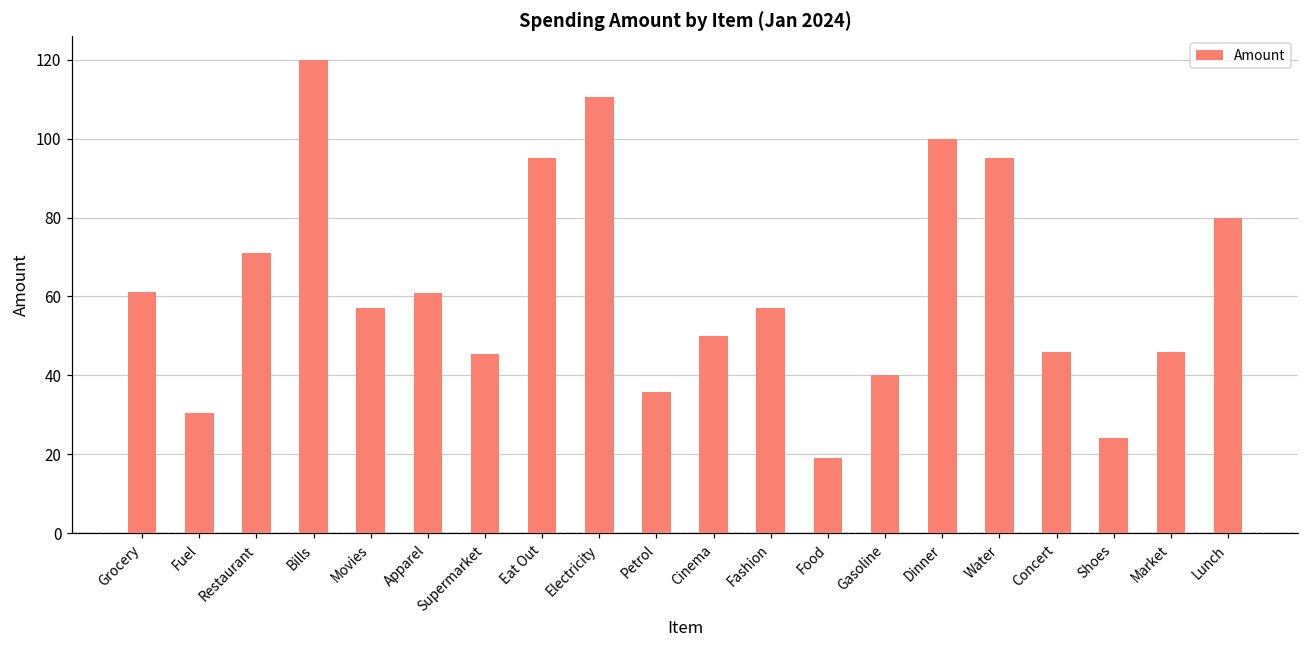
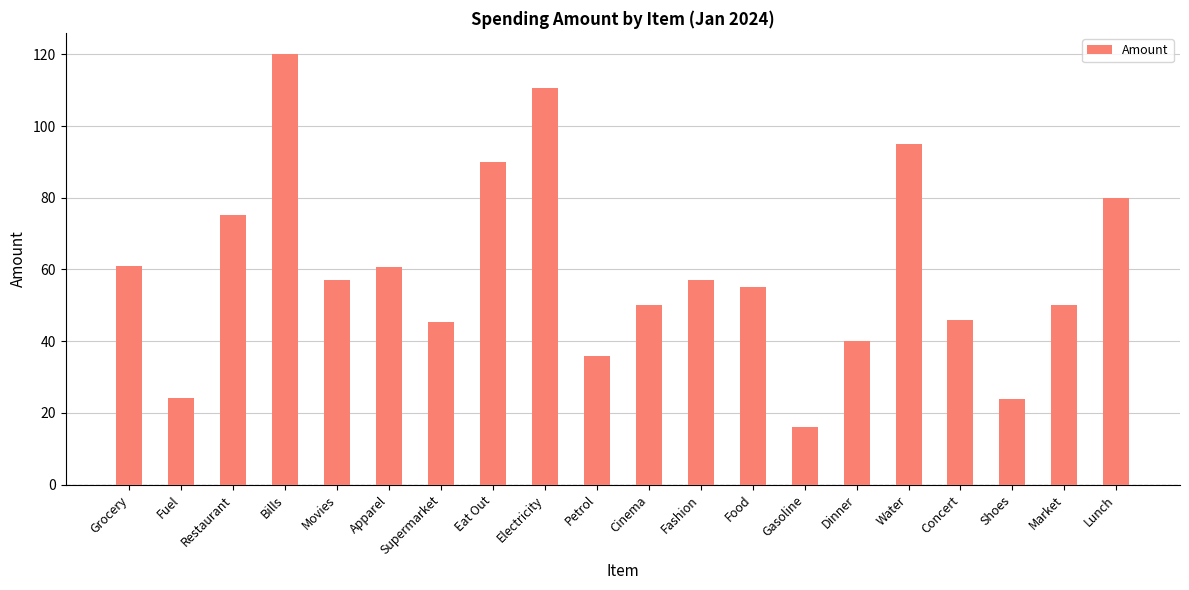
  {
    "Grocery": 61,
-   "Fuel": 31,
-   "Restaurant": 71,
+   "Fuel": 24,
+   "Restaurant": 75,
    "Bills": 120,
    "Movies": 57,
    "Apparel": 61,
    "Supermarket": 45,
-   "Eat Out": 95,
+   "Eat Out": 90,
    "Electricity": 111,
    "Petrol": 36,
    "Cinema": 50,
    "Fashion": 57,
-   "Food": 19,
-   "Gasoline": 40,
-   "Dinner": 100,
+   "Food": 55,
+   "Gasoline": 16,
+   "Dinner": 40,
    "Water": 95,
    "Concert": 46,
    "Shoes": 24,
-   "Market": 46,
+   "Market": 50,
    "Lunch": 80
  }
